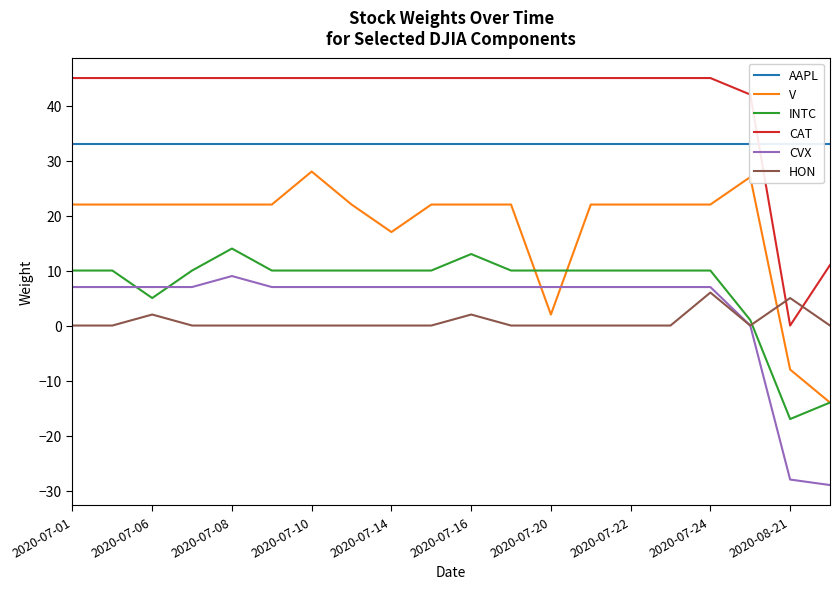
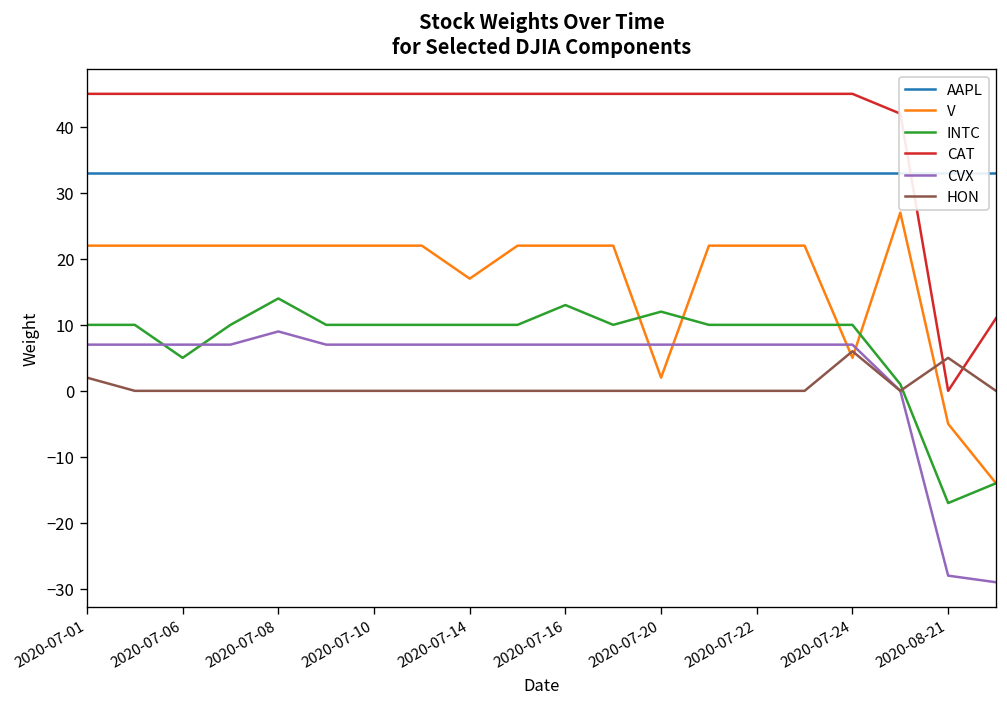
  {
    "AAPL": {
      "2020-07-01": 33,
      "2020-07-06": 33,
      "2020-07-08": 33,
      "2020-07-10": 33,
      "2020-07-14": 33,
      "2020-07-16": 33,
      "2020-07-20": 33,
      "2020-07-22": 33,
      "2020-07-24": 33
    },
    "V": {
      "2020-07-01": 22,
      "2020-07-06": 22,
      "2020-07-08": 22,
-     "2020-07-10": 28,
+     "2020-07-10": 22,
      "2020-07-14": 17,
      "2020-07-16": 22,
      "2020-07-20": 2,
      "2020-07-22": 22,
-     "2020-07-24": 22,
-     "2020-08-21": -8
+     "2020-07-24": 5,
+     "2020-08-21": -5
    },
    "INTC": {
      "2020-07-01": 10,
      "2020-07-06": 5,
      "2020-07-08": 14,
      "2020-07-10": 10,
      "2020-07-14": 10,
      "2020-07-16": 13,
-     "2020-07-20": 10,
+     "2020-07-20": 12,
      "2020-07-22": 10,
      "2020-07-24": 10,
      "2020-08-21": -17
    },
    "CAT": {
      "2020-07-01": 45,
      "2020-07-06": 45,
      "2020-07-08": 45,
      "2020-07-10": 45,
      "2020-07-14": 45,
      "2020-07-16": 45,
      "2020-07-20": 45,
      "2020-07-22": 45,
      "2020-07-24": 45,
      "2020-08-21": 0
    },
    "CVX": {
      "2020-07-01": 7,
      "2020-07-06": 7,
      "2020-07-08": 9,
      "2020-07-10": 7,
      "2020-07-14": 7,
      "2020-07-16": 7,
      "2020-07-20": 7,
      "2020-07-22": 7,
      "2020-07-24": 7,
      "2020-08-21": -28
    },
    "HON": {
-     "2020-07-01": 0,
-     "2020-07-06": 2,
+     "2020-07-01": 2,
+     "2020-07-06": 0,
      "2020-07-08": 0,
      "2020-07-10": 0,
      "2020-07-14": 0,
-     "2020-07-16": 2,
+     "2020-07-16": 0,
      "2020-07-20": 0,
      "2020-07-22": 0,
      "2020-07-24": 6,
      "2020-08-21": 5
    }
  }
